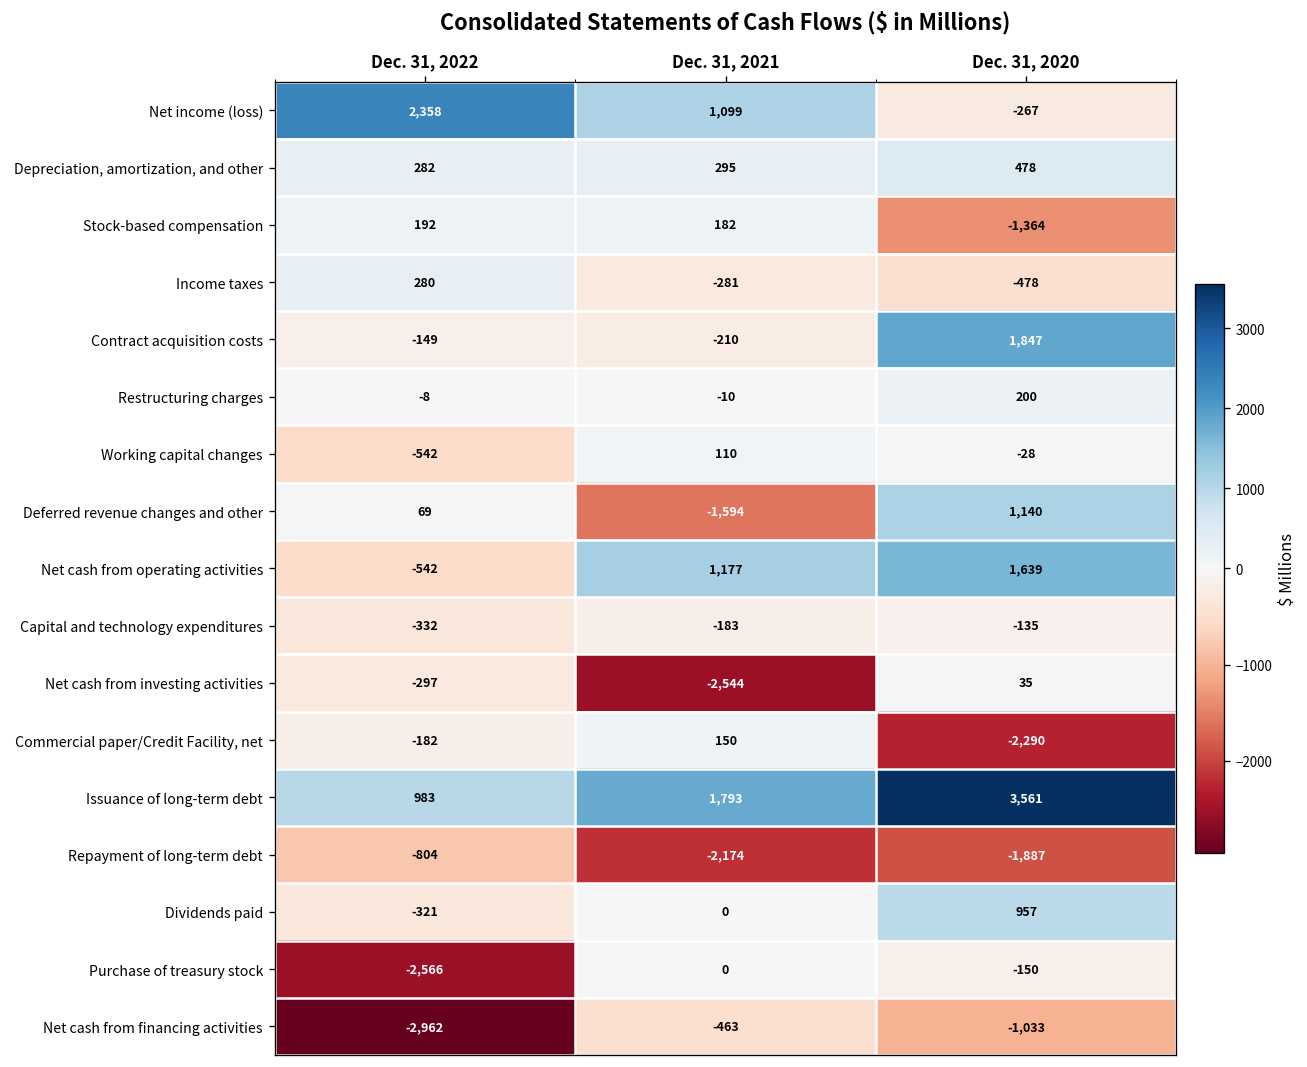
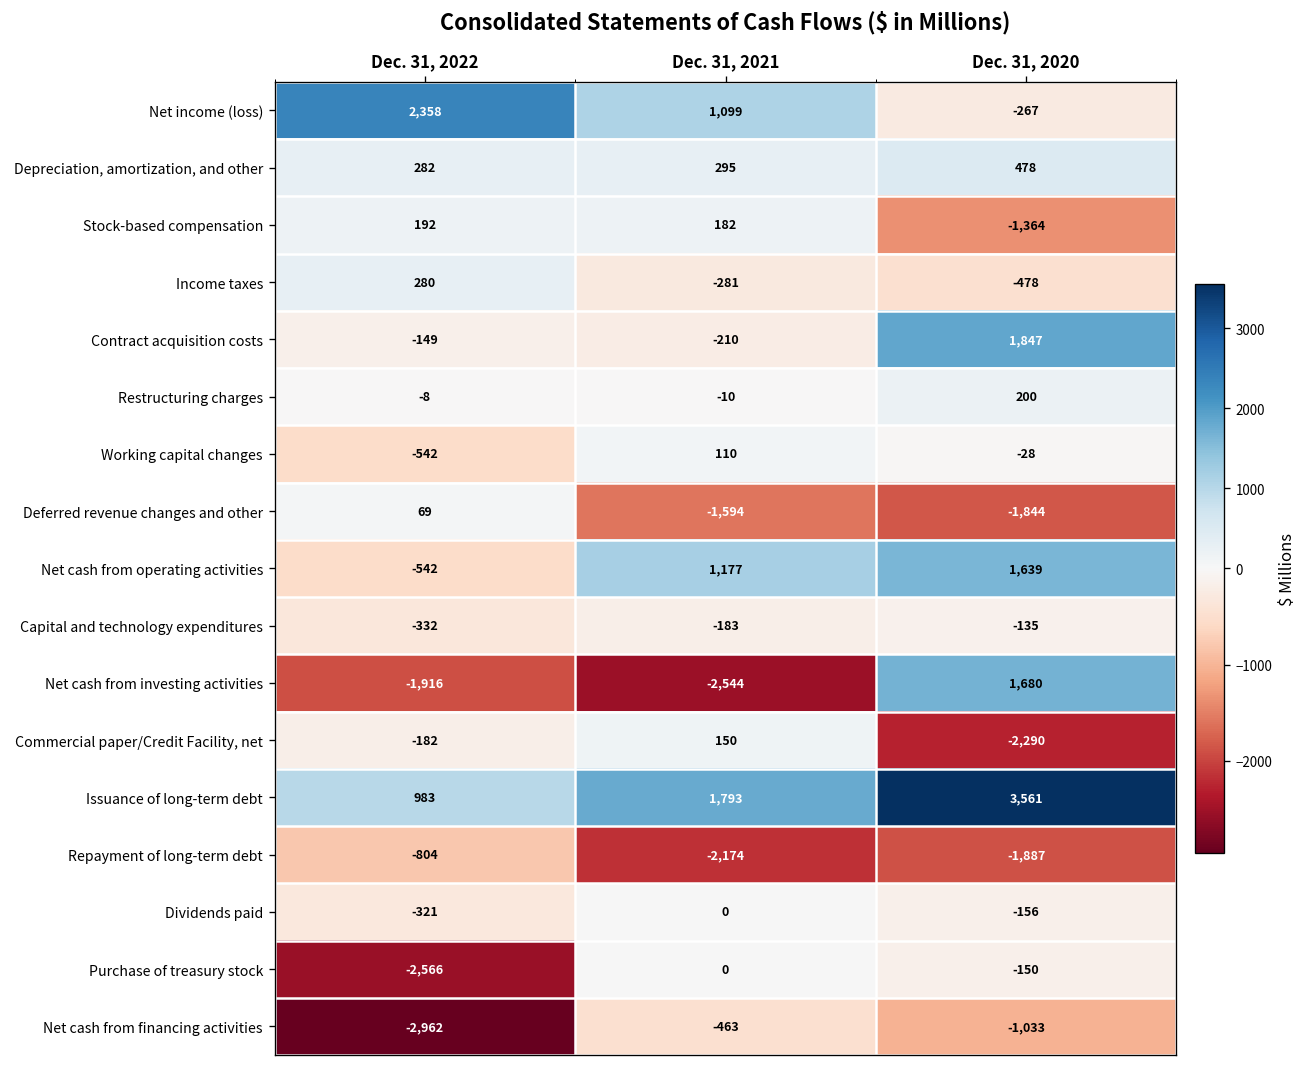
  {
    "Net income (loss)": {
      "Dec. 31, 2022": "2,358",
      "Dec. 31, 2021": "1,099",
      "Dec. 31, 2020": "-267"
    },
    "Depreciation, amortization, and other": {
      "Dec. 31, 2022": "282",
      "Dec. 31, 2021": "295",
      "Dec. 31, 2020": "478"
    },
    "Stock-based compensation": {
      "Dec. 31, 2022": "192",
      "Dec. 31, 2021": "182",
      "Dec. 31, 2020": "-1,364"
    },
    "Income taxes": {
      "Dec. 31, 2022": "280",
      "Dec. 31, 2021": "-281",
      "Dec. 31, 2020": "-478"
    },
    "Contract acquisition costs": {
      "Dec. 31, 2022": "-149",
      "Dec. 31, 2021": "-210",
      "Dec. 31, 2020": "1,847"
    },
    "Restructuring charges": {
      "Dec. 31, 2022": "-8",
      "Dec. 31, 2021": "-10",
      "Dec. 31, 2020": "200"
    },
    "Working capital changes": {
      "Dec. 31, 2022": "-542",
      "Dec. 31, 2021": "110",
      "Dec. 31, 2020": "-28"
    },
    "Deferred revenue changes and other": {
      "Dec. 31, 2022": "69",
      "Dec. 31, 2021": "-1,594",
-     "Dec. 31, 2020": "1,140"
+     "Dec. 31, 2020": "-1,844"
    },
    "Net cash from operating activities": {
      "Dec. 31, 2022": "-542",
      "Dec. 31, 2021": "1,177",
      "Dec. 31, 2020": "1,639"
    },
    "Capital and technology expenditures": {
      "Dec. 31, 2022": "-332",
      "Dec. 31, 2021": "-183",
      "Dec. 31, 2020": "-135"
    },
    "Net cash from investing activities": {
-     "Dec. 31, 2022": "-297",
+     "Dec. 31, 2022": "-1,916",
      "Dec. 31, 2021": "-2,544",
-     "Dec. 31, 2020": "35"
+     "Dec. 31, 2020": "1,680"
    },
    "Commercial paper/Credit Facility, net": {
      "Dec. 31, 2022": "-182",
      "Dec. 31, 2021": "150",
      "Dec. 31, 2020": "-2,290"
    },
    "Issuance of long-term debt": {
      "Dec. 31, 2022": "983",
      "Dec. 31, 2021": "1,793",
      "Dec. 31, 2020": "3,561"
    },
    "Repayment of long-term debt": {
      "Dec. 31, 2022": "-804",
      "Dec. 31, 2021": "-2,174",
      "Dec. 31, 2020": "-1,887"
    },
    "Dividends paid": {
      "Dec. 31, 2022": "-321",
      "Dec. 31, 2021": "0",
-     "Dec. 31, 2020": "957"
+     "Dec. 31, 2020": "-156"
    },
    "Purchase of treasury stock": {
      "Dec. 31, 2022": "-2,566",
      "Dec. 31, 2021": "0",
      "Dec. 31, 2020": "-150"
    },
    "Net cash from financing activities": {
      "Dec. 31, 2022": "-2,962",
      "Dec. 31, 2021": "-463",
      "Dec. 31, 2020": "-1,033"
    }
  }
